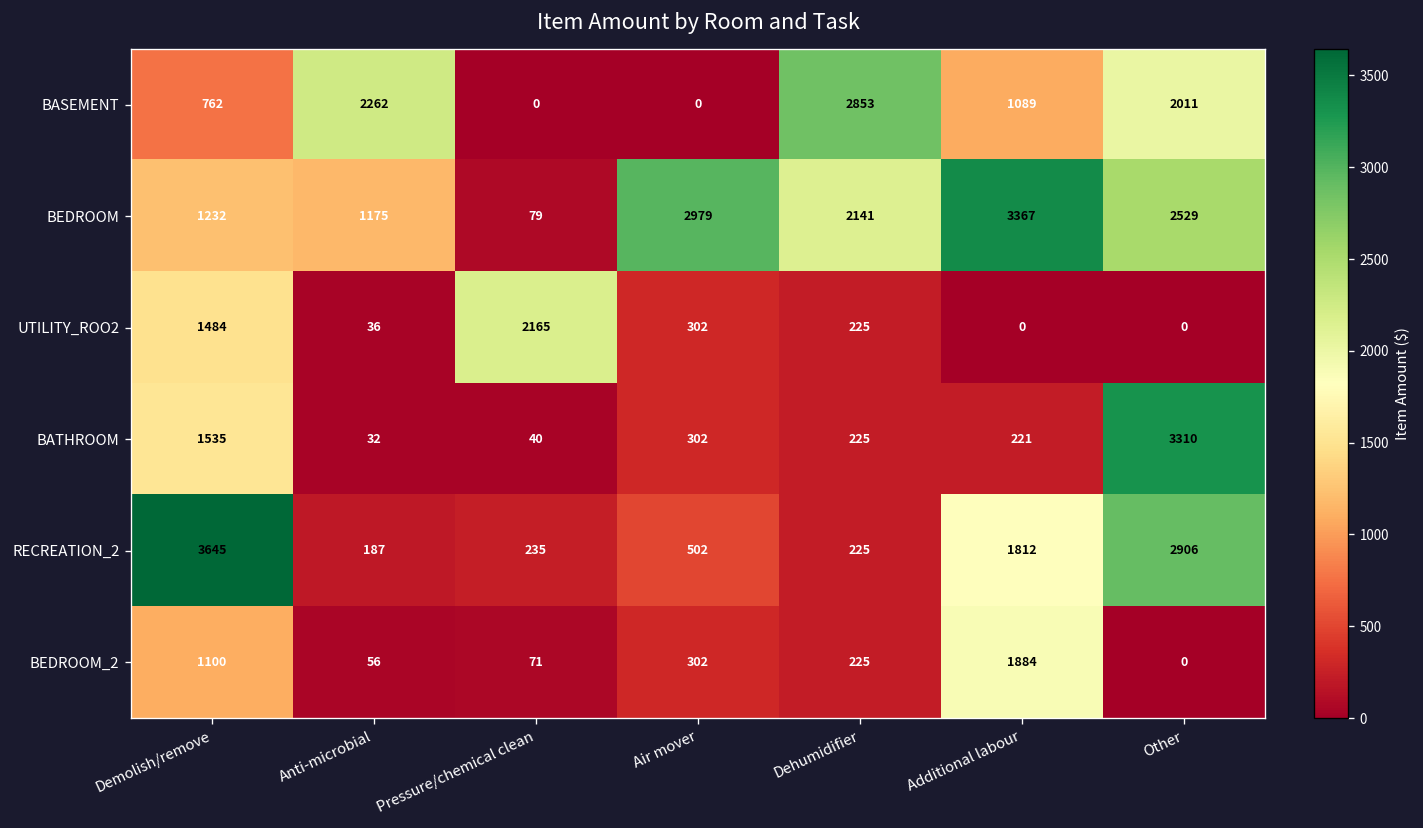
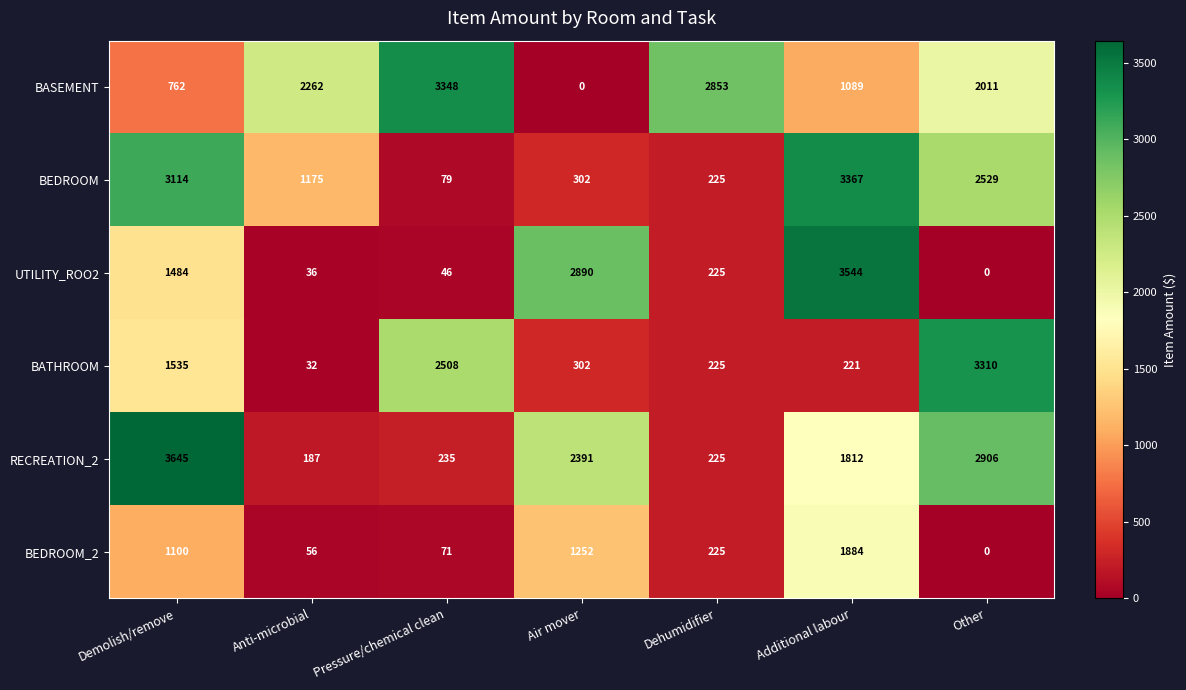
  {
    "BASEMENT": {
      "Demolish/remove": 762,
      "Anti-microbial": 2262,
-     "Pressure/chemical clean": 0,
+     "Pressure/chemical clean": 3348,
      "Air mover": 0,
      "Dehumidifier": 2853,
      "Additional labour": 1089,
      "Other": 2011
    },
    "BEDROOM": {
-     "Demolish/remove": 1232,
+     "Demolish/remove": 3114,
      "Anti-microbial": 1175,
      "Pressure/chemical clean": 79,
-     "Air mover": 2979,
-     "Dehumidifier": 2141,
+     "Air mover": 302,
+     "Dehumidifier": 225,
      "Additional labour": 3367,
      "Other": 2529
    },
    "UTILITY_ROO2": {
      "Demolish/remove": 1484,
      "Anti-microbial": 36,
-     "Pressure/chemical clean": 2165,
-     "Air mover": 302,
+     "Pressure/chemical clean": 46,
+     "Air mover": 2890,
      "Dehumidifier": 225,
-     "Additional labour": 0,
+     "Additional labour": 3544,
      "Other": 0
    },
    "BATHROOM": {
      "Demolish/remove": 1535,
      "Anti-microbial": 32,
-     "Pressure/chemical clean": 40,
+     "Pressure/chemical clean": 2508,
      "Air mover": 302,
      "Dehumidifier": 225,
      "Additional labour": 221,
      "Other": 3310
    },
    "RECREATION_2": {
      "Demolish/remove": 3645,
      "Anti-microbial": 187,
      "Pressure/chemical clean": 235,
-     "Air mover": 502,
+     "Air mover": 2391,
      "Dehumidifier": 225,
      "Additional labour": 1812,
      "Other": 2906
    },
    "BEDROOM_2": {
      "Demolish/remove": 1100,
      "Anti-microbial": 56,
      "Pressure/chemical clean": 71,
-     "Air mover": 302,
+     "Air mover": 1252,
      "Dehumidifier": 225,
      "Additional labour": 1884,
      "Other": 0
    }
  }
